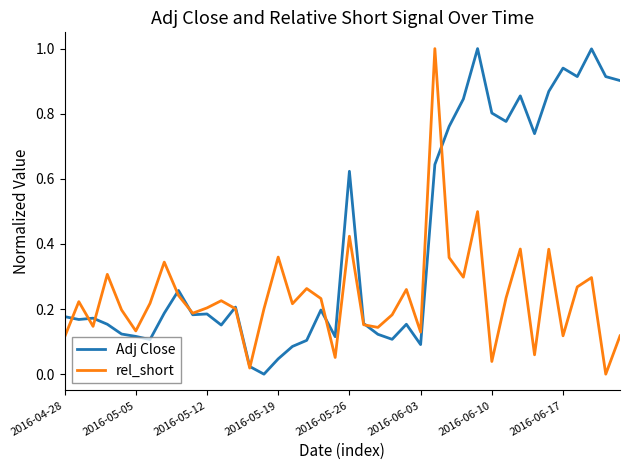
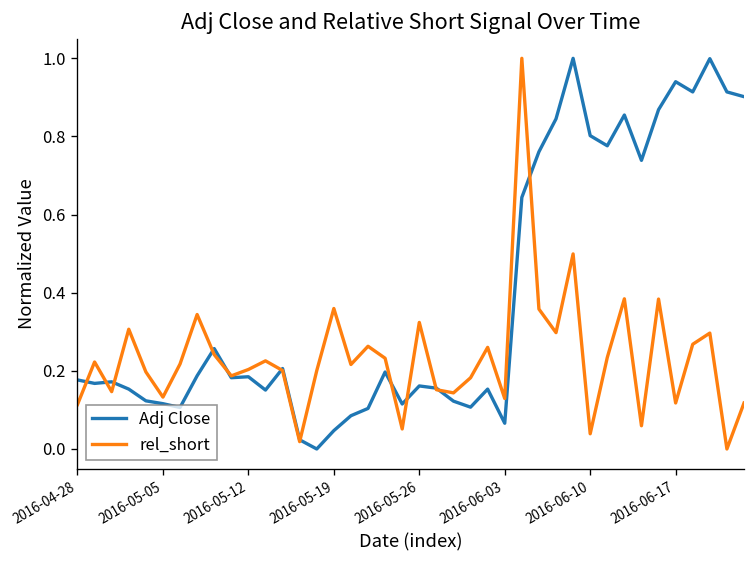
  {
    "Adj Close": {
      "2016-04-28": 0.18,
      "2016-05-05": 0.12,
      "2016-05-12": 0.18,
      "2016-05-19": 0.05,
-     "2016-05-26": 0.62,
-     "2016-06-03": 0.09,
+     "2016-05-26": 0.16,
+     "2016-06-03": 0.07,
      "2016-06-10": 0.80,
      "2016-06-17": 0.94
    },
    "rel_short": {
      "2016-04-28": 0.11,
      "2016-05-05": 0.13,
      "2016-05-12": 0.20,
      "2016-05-19": 0.36,
-     "2016-05-26": 0.42,
+     "2016-05-26": 0.32,
      "2016-06-03": 0.13,
      "2016-06-10": 0.04,
      "2016-06-17": 0.12
    }
  }
